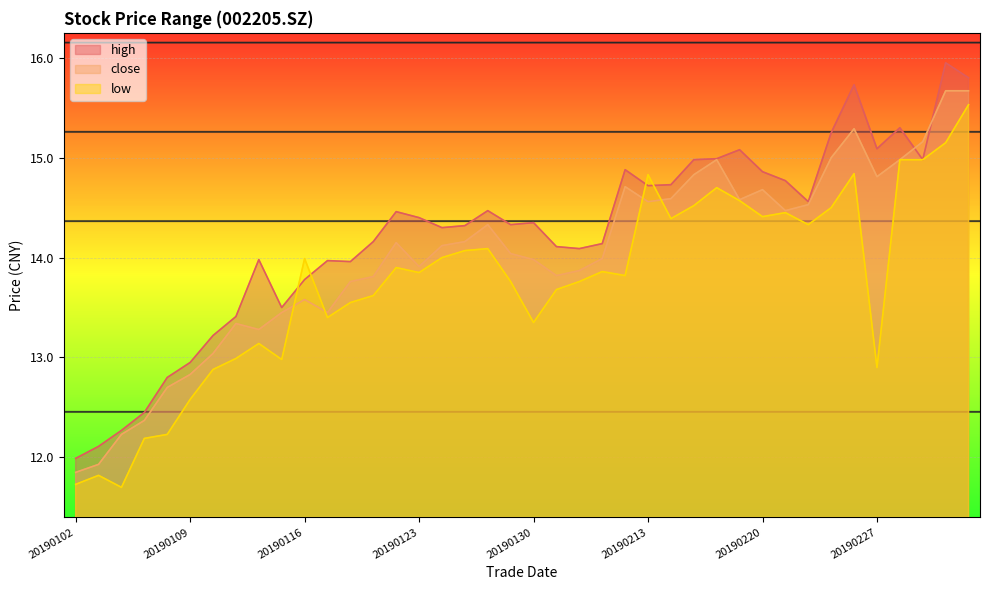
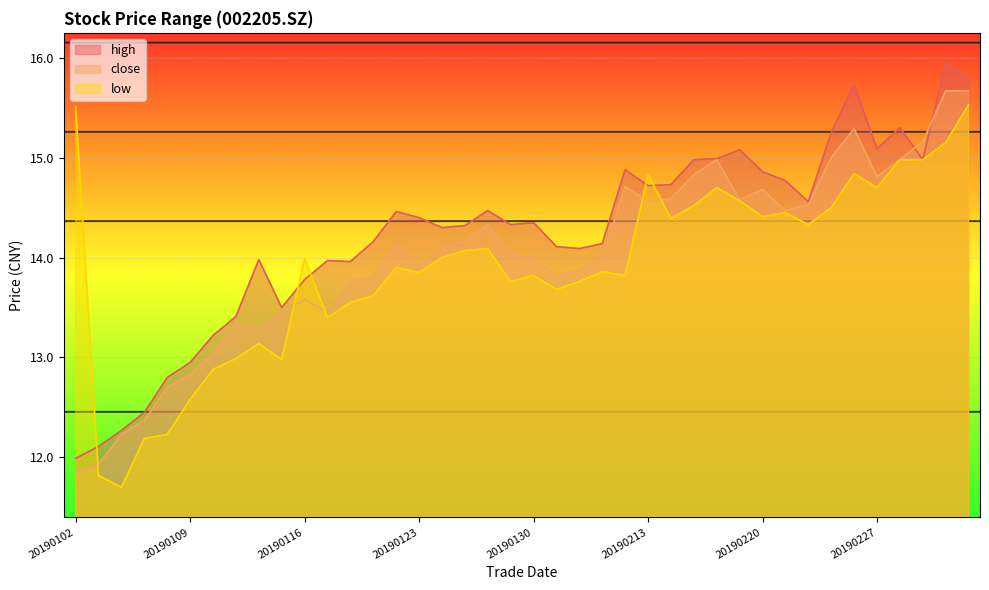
  {
    "low": {
-     "20190102": 11.7,
+     "20190102": 15.5,
      "20190109": 12.6,
      "20190116": 14.0,
      "20190123": 13.9,
-     "20190130": 13.4,
+     "20190130": 13.8,
      "20190213": 14.8,
      "20190220": 14.4,
-     "20190227": 12.9
+     "20190227": 14.7
    }
  }
